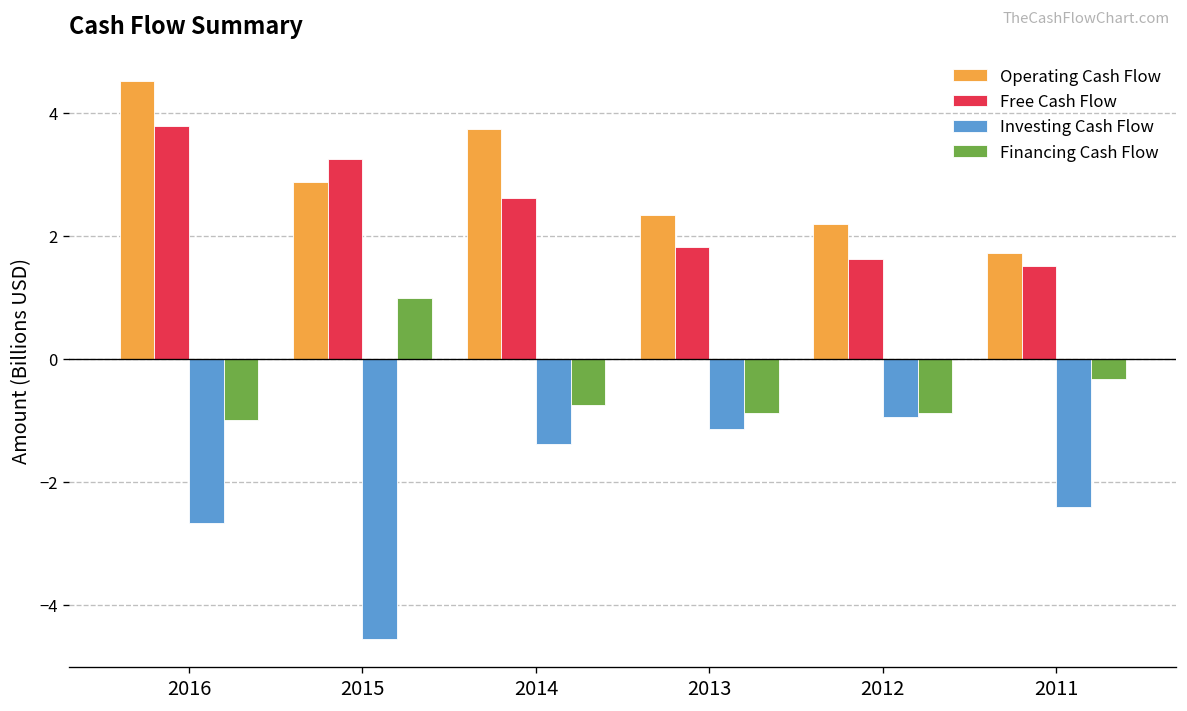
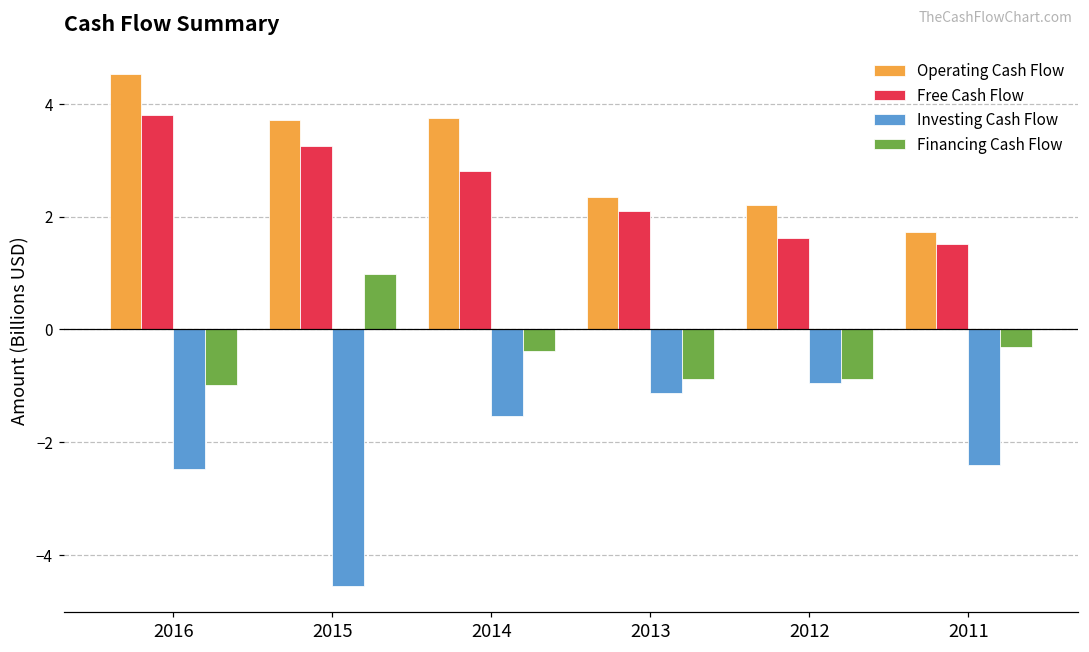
  {
    "Operating Cash Flow": {
      "2016": 4.5,
-     "2015": 2.9,
+     "2015": 3.7,
      "2014": 3.7,
      "2013": 2.3,
      "2012": 2.2,
      "2011": 1.7
    },
    "Free Cash Flow": {
      "2016": 3.8,
      "2015": 3.3,
-     "2014": 2.6,
-     "2013": 1.8,
+     "2014": 2.8,
+     "2013": 2.1,
      "2012": 1.6,
      "2011": 1.5
    },
    "Investing Cash Flow": {
-     "2016": -2.7,
+     "2016": -2.5,
      "2015": -4.6,
-     "2014": -1.4,
+     "2014": -1.5,
      "2013": -1.1,
      "2012": -1.0,
      "2011": -2.4
    },
    "Financing Cash Flow": {
      "2016": -1.0,
      "2015": 1.0,
-     "2014": -0.8,
+     "2014": -0.4,
      "2013": -0.9,
      "2012": -0.9,
      "2011": -0.3
    }
  }
